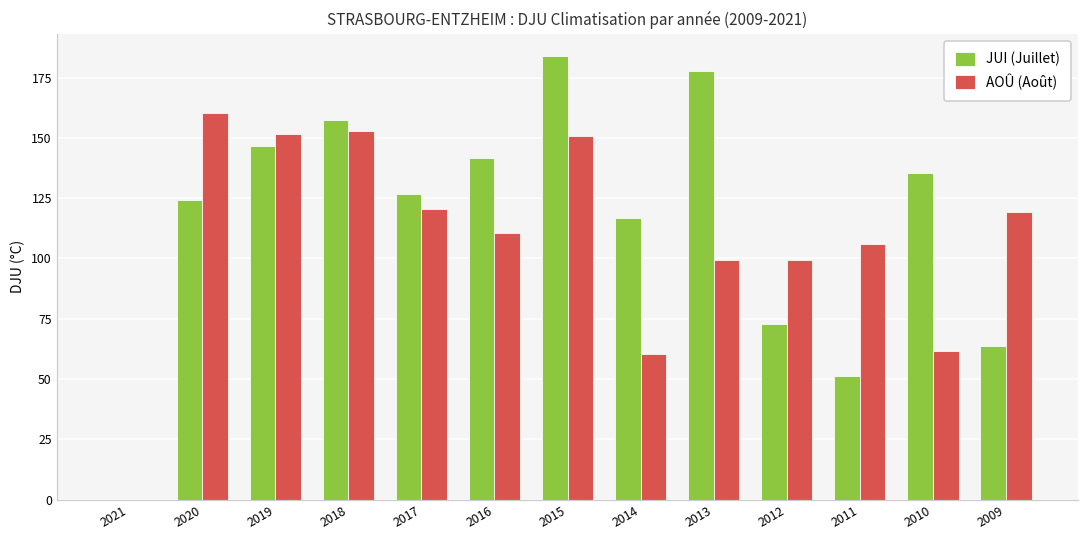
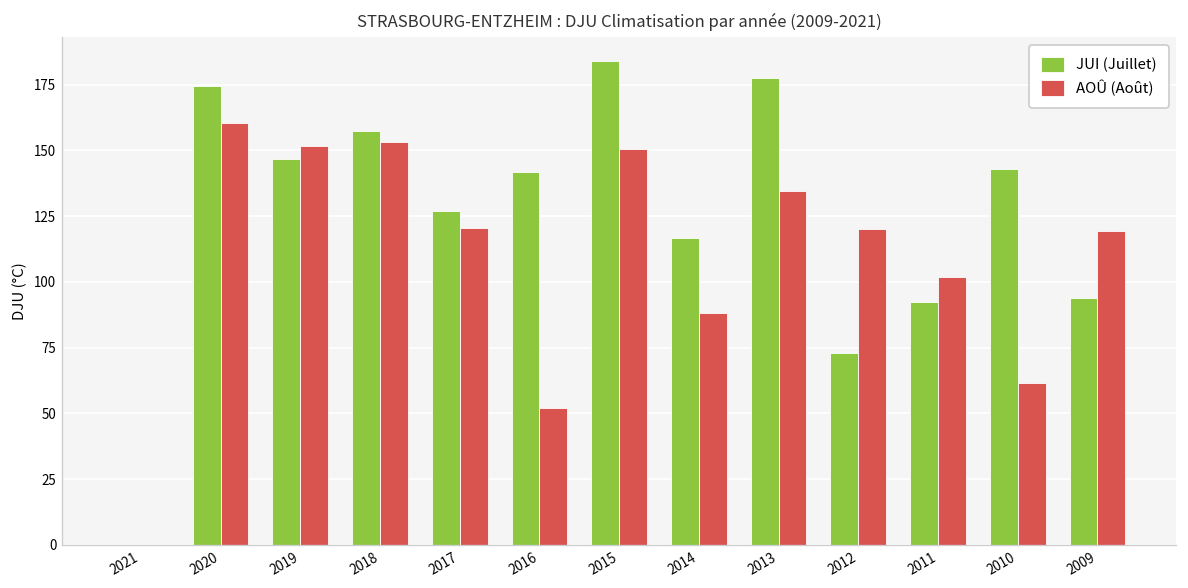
  {
    "JUI (Juillet)": {
      "2021": 0,
-     "2020": 124,
+     "2020": 174,
      "2019": 147,
      "2018": 157,
      "2017": 127,
      "2016": 142,
      "2015": 184,
      "2014": 117,
      "2013": 178,
      "2012": 73,
-     "2011": 51,
-     "2010": 136,
-     "2009": 64
+     "2011": 92,
+     "2010": 143,
+     "2009": 94
    },
    "AOÛ (Août)": {
      "2021": 0,
      "2020": 160,
      "2019": 152,
      "2018": 153,
      "2017": 121,
-     "2016": 110,
+     "2016": 52,
      "2015": 151,
-     "2014": 60,
-     "2013": 99,
-     "2012": 100,
-     "2011": 106,
+     "2014": 88,
+     "2013": 135,
+     "2012": 120,
+     "2011": 102,
      "2010": 62,
      "2009": 119
    }
  }
